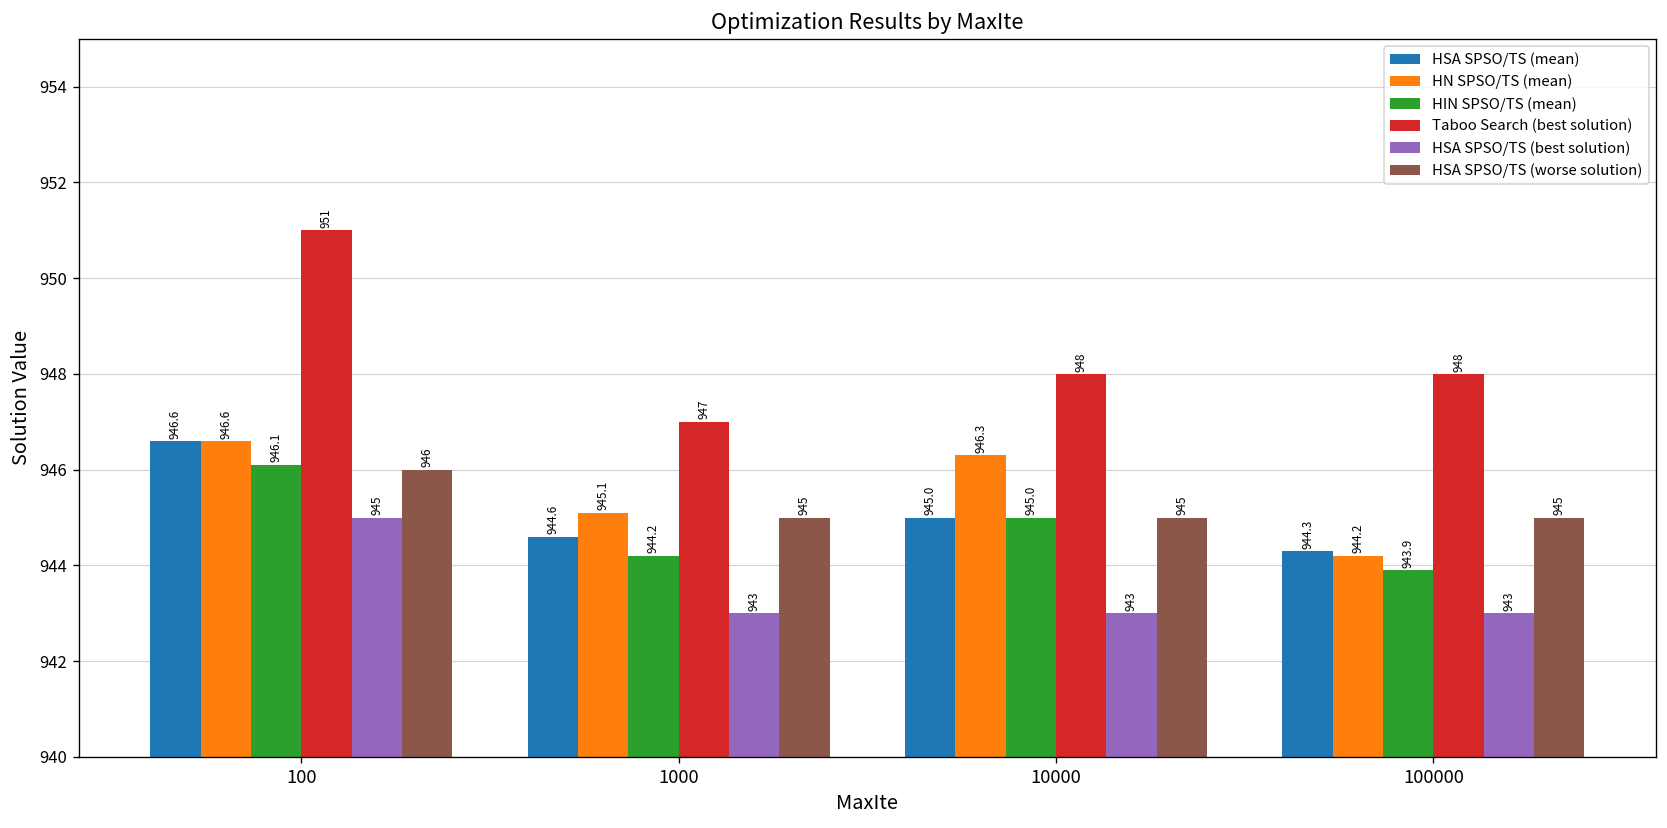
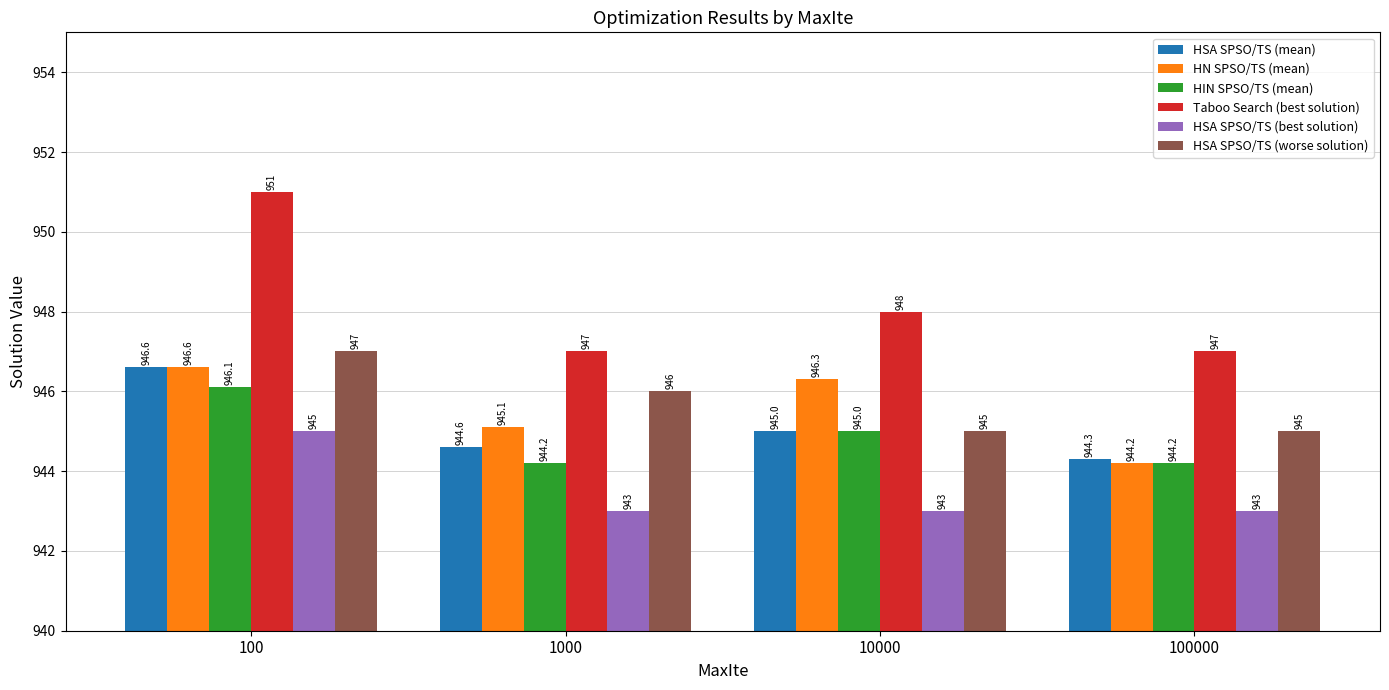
  {
    "HSA SPSO/TS (mean)": {
      "100": 946.6,
      "1000": 944.6,
      "10000": 945.0,
      "100000": 944.3
    },
    "HN SPSO/TS (mean)": {
      "100": 946.6,
      "1000": 945.1,
      "10000": 946.3,
      "100000": 944.2
    },
    "HIN SPSO/TS (mean)": {
      "100": 946.1,
      "1000": 944.2,
      "10000": 945.0,
-     "100000": 943.9
+     "100000": 944.2
    },
    "Taboo Search (best solution)": {
      "100": 951,
      "1000": 947,
      "10000": 948,
-     "100000": 948
+     "100000": 947
    },
    "HSA SPSO/TS (best solution)": {
      "100": 945,
      "1000": 943,
      "10000": 943,
      "100000": 943
    },
    "HSA SPSO/TS (worse solution)": {
-     "100": 946,
-     "1000": 945,
+     "100": 947,
+     "1000": 946,
      "10000": 945,
      "100000": 945
    }
  }
